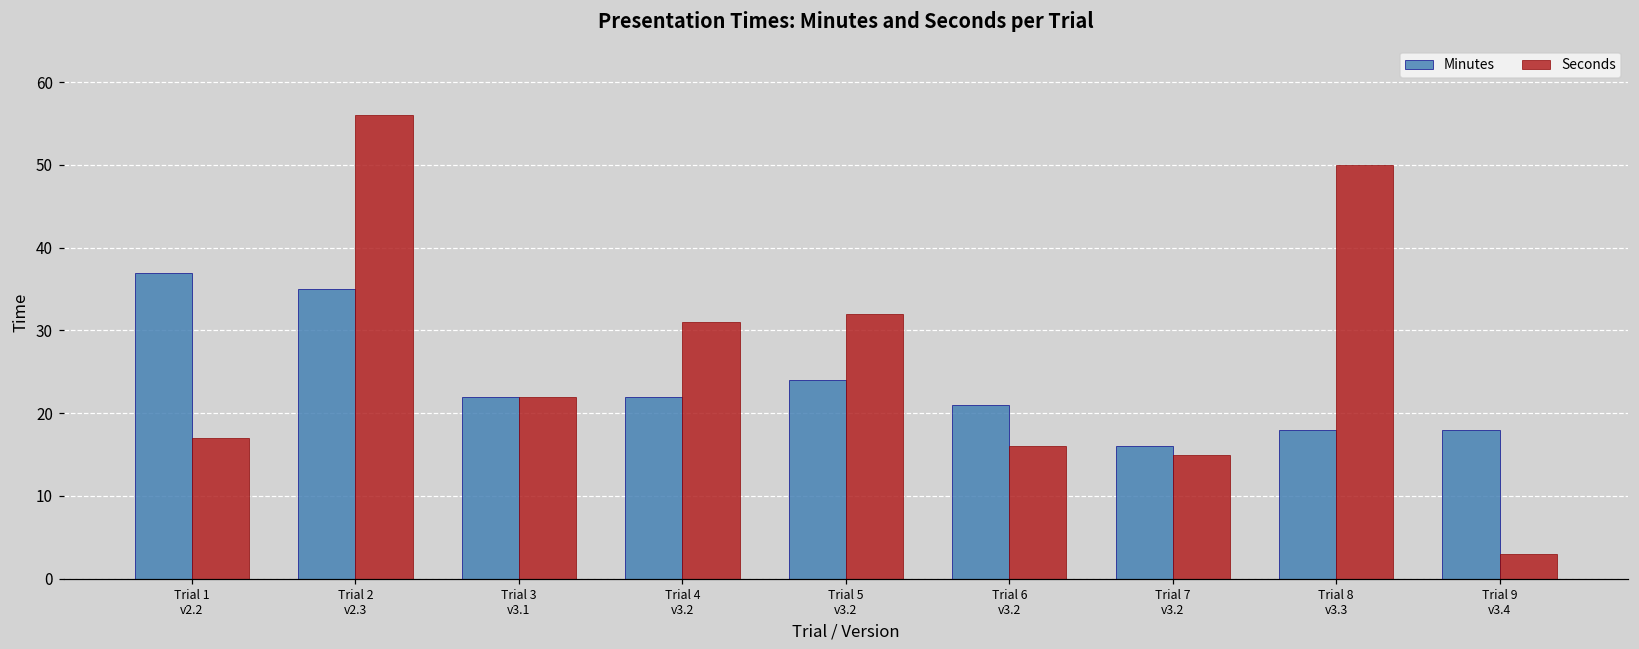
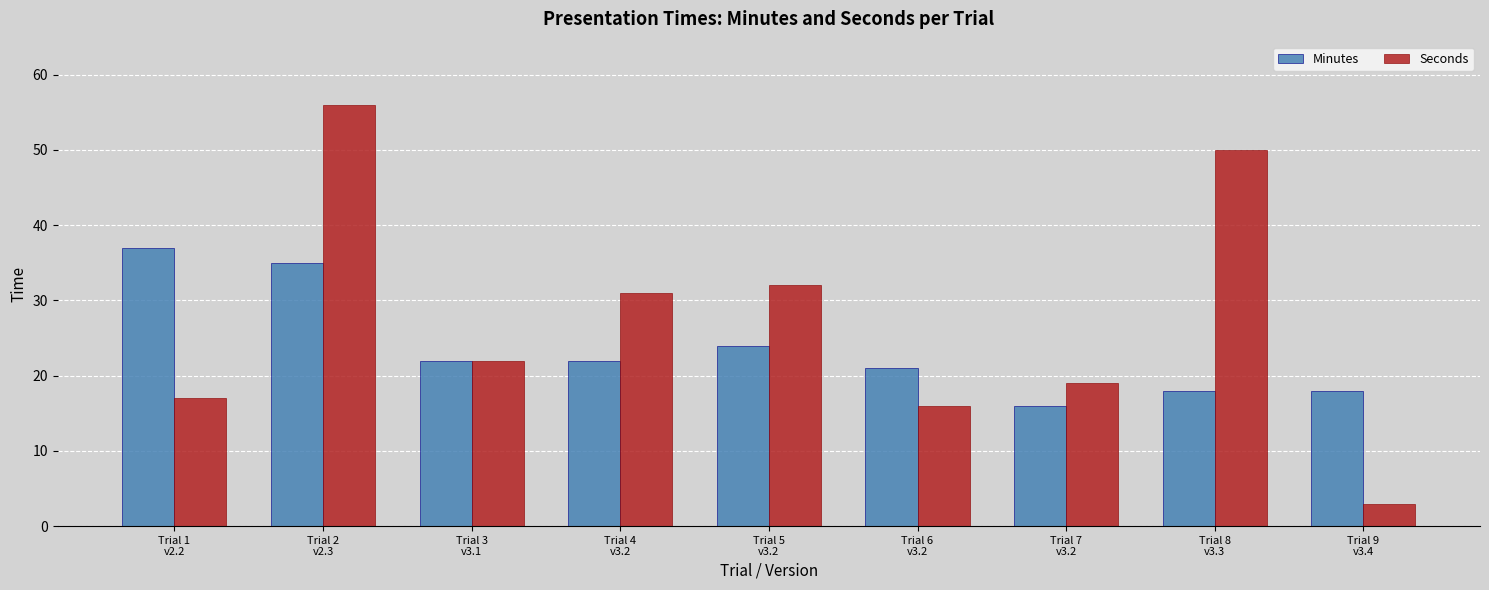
  {
    "Minutes": {
      "Trial 1 v2.2": 37,
      "Trial 2 v2.3": 35,
      "Trial 3 v3.1": 22,
      "Trial 4 v3.2": 22,
      "Trial 5 v3.2": 24,
      "Trial 6 v3.2": 21,
      "Trial 7 v3.2": 16,
      "Trial 8 v3.3": 18,
      "Trial 9 v3.4": 18
    },
    "Seconds": {
      "Trial 1 v2.2": 17,
      "Trial 2 v2.3": 56,
      "Trial 3 v3.1": 22,
      "Trial 4 v3.2": 31,
      "Trial 5 v3.2": 32,
      "Trial 6 v3.2": 16,
-     "Trial 7 v3.2": 15,
+     "Trial 7 v3.2": 19,
      "Trial 8 v3.3": 50,
      "Trial 9 v3.4": 3
    }
  }
